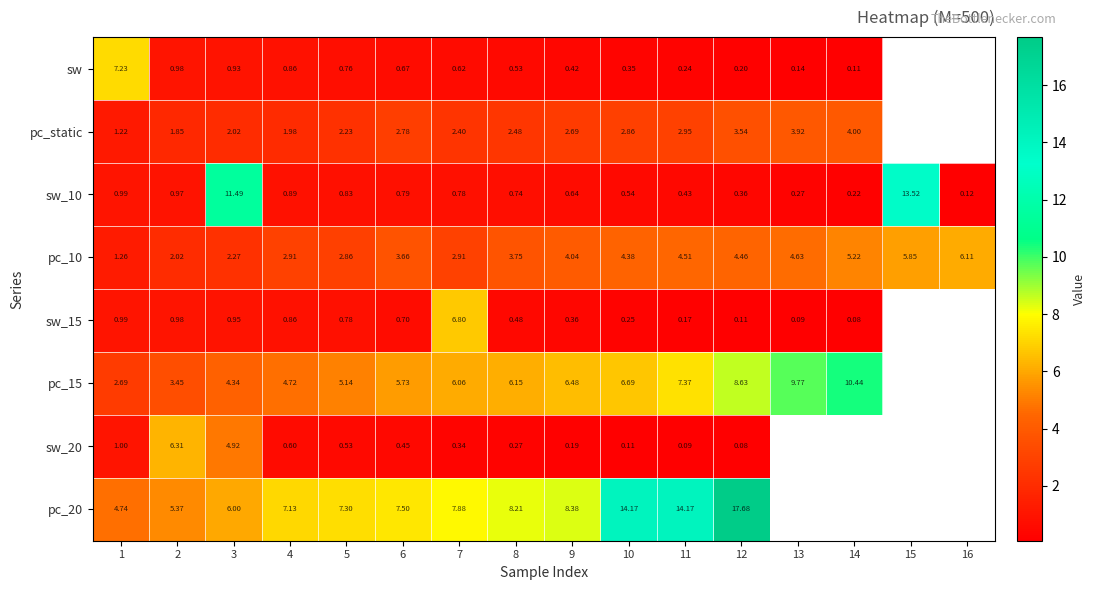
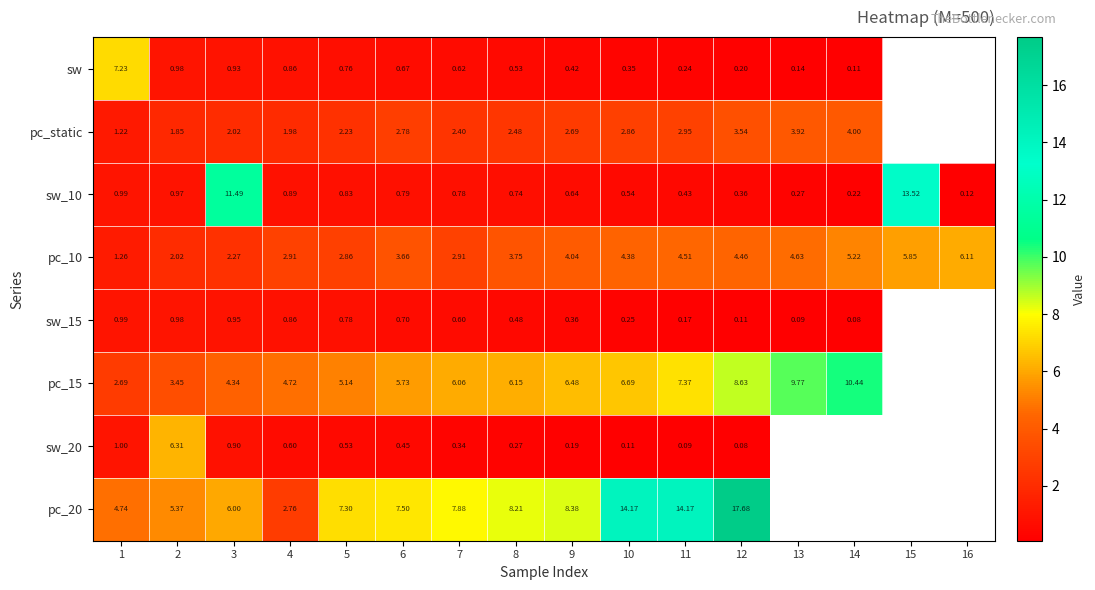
  {
    "sw": {
      "1": 7.23,
      "2": 0.98,
      "3": 0.93,
      "4": 0.86,
      "5": 0.76,
      "6": 0.67,
      "7": 0.62,
      "8": 0.53,
      "9": 0.42,
      "10": 0.35,
      "11": 0.24,
      "12": 0.20,
      "13": 0.14,
      "14": 0.11
    },
    "pc_static": {
      "1": 1.22,
      "2": 1.85,
      "3": 2.02,
      "4": 1.98,
      "5": 2.23,
      "6": 2.78,
      "7": 2.40,
      "8": 2.48,
      "9": 2.69,
      "10": 2.86,
      "11": 2.95,
      "12": 3.54,
      "13": 3.92,
      "14": 4.00
    },
    "sw_10": {
      "1": 0.99,
      "2": 0.97,
      "3": 11.49,
      "4": 0.89,
      "5": 0.83,
      "6": 0.79,
      "7": 0.78,
      "8": 0.74,
      "9": 0.64,
      "10": 0.54,
      "11": 0.43,
      "12": 0.36,
      "13": 0.27,
      "14": 0.22,
      "15": 13.52,
      "16": 0.12
    },
    "pc_10": {
      "1": 1.26,
      "2": 2.02,
      "3": 2.27,
      "4": 2.91,
      "5": 2.86,
      "6": 3.66,
      "7": 2.91,
      "8": 3.75,
      "9": 4.04,
      "10": 4.38,
      "11": 4.51,
      "12": 4.46,
      "13": 4.63,
      "14": 5.22,
      "15": 5.85,
      "16": 6.11
    },
    "sw_15": {
      "1": 0.99,
      "2": 0.98,
      "3": 0.95,
      "4": 0.86,
      "5": 0.78,
      "6": 0.70,
-     "7": 6.80,
+     "7": 0.60,
      "8": 0.48,
      "9": 0.36,
      "10": 0.25,
      "11": 0.17,
      "12": 0.11,
      "13": 0.09,
      "14": 0.08
    },
    "pc_15": {
      "1": 2.69,
      "2": 3.45,
      "3": 4.34,
      "4": 4.72,
      "5": 5.14,
      "6": 5.73,
      "7": 6.06,
      "8": 6.15,
      "9": 6.48,
      "10": 6.69,
      "11": 7.37,
      "12": 8.63,
      "13": 9.77,
      "14": 10.44
    },
    "sw_20": {
      "1": 1.00,
      "2": 6.31,
-     "3": 4.92,
+     "3": 0.90,
      "4": 0.60,
      "5": 0.53,
      "6": 0.45,
      "7": 0.34,
      "8": 0.27,
      "9": 0.19,
      "10": 0.11,
      "11": 0.09,
      "12": 0.08
    },
    "pc_20": {
      "1": 4.74,
      "2": 5.37,
      "3": 6.00,
-     "4": 7.13,
+     "4": 2.76,
      "5": 7.30,
      "6": 7.50,
      "7": 7.88,
      "8": 8.21,
      "9": 8.38,
      "10": 14.17,
      "11": 14.17,
      "12": 17.68
    }
  }
